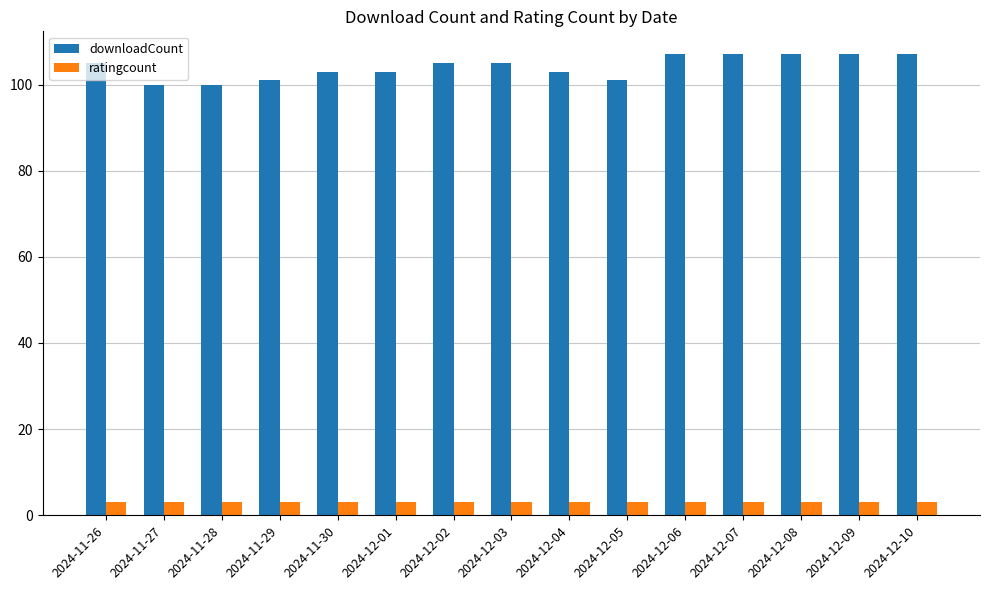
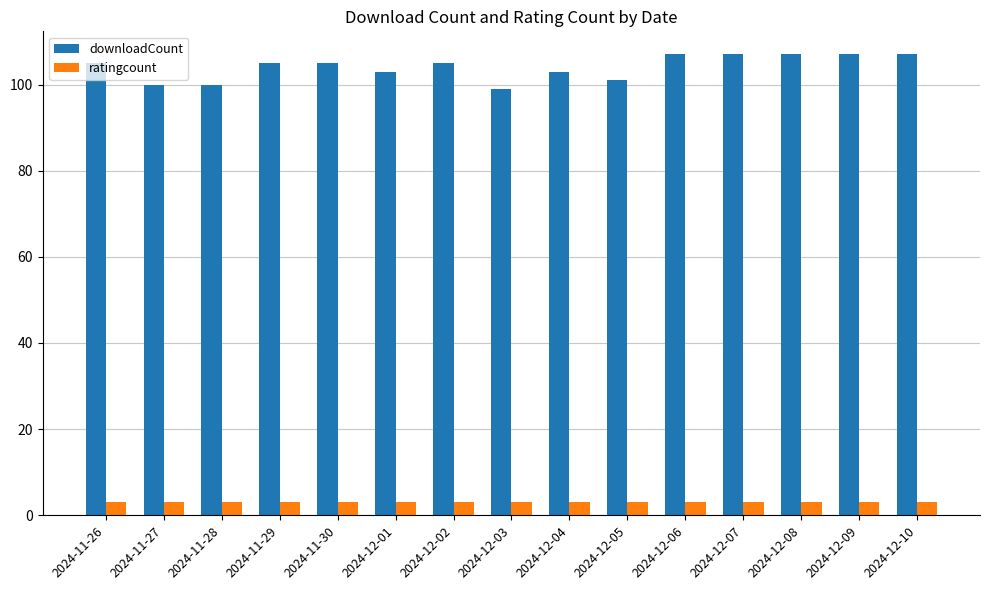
  {
    "downloadCount": {
      "2024-11-27": 100,
      "2024-11-28": 100,
-     "2024-11-29": 101,
-     "2024-11-30": 103,
+     "2024-11-29": 105,
+     "2024-11-30": 105,
      "2024-12-01": 103,
      "2024-12-02": 105,
-     "2024-12-03": 105,
+     "2024-12-03": 99,
      "2024-12-04": 103,
      "2024-12-05": 101,
      "2024-12-06": 107,
      "2024-12-07": 107,
      "2024-12-08": 107,
      "2024-12-09": 107,
      "2024-12-10": 107
    },
    "ratingcount": {
      "2024-11-26": 3,
      "2024-11-27": 3,
      "2024-11-28": 3,
      "2024-11-29": 3,
      "2024-11-30": 3,
      "2024-12-01": 3,
      "2024-12-02": 3,
      "2024-12-03": 3,
      "2024-12-04": 3,
      "2024-12-05": 3,
      "2024-12-06": 3,
      "2024-12-07": 3,
      "2024-12-08": 3,
      "2024-12-09": 3,
      "2024-12-10": 3
    }
  }
